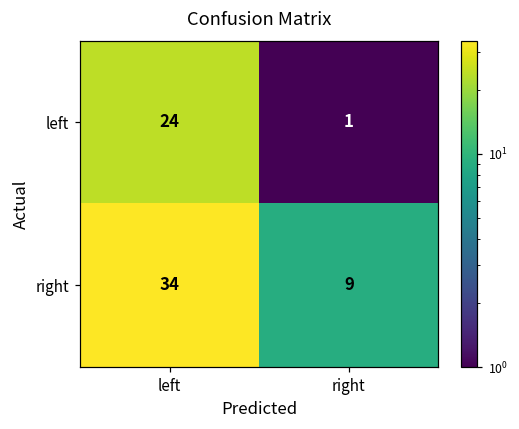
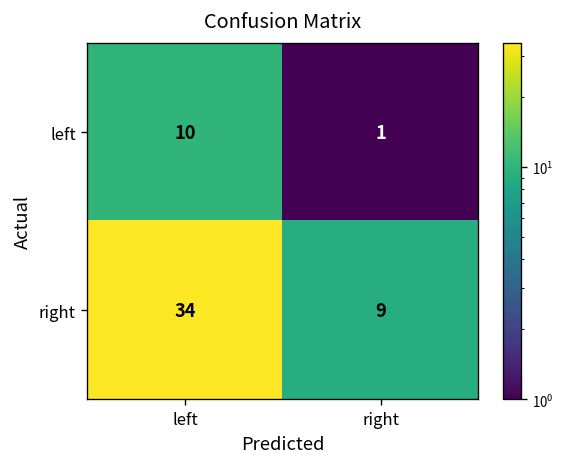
  {
    "left": {
-     "left": 24,
+     "left": 10,
      "right": 1
    },
    "right": {
      "left": 34,
      "right": 9
    }
  }
